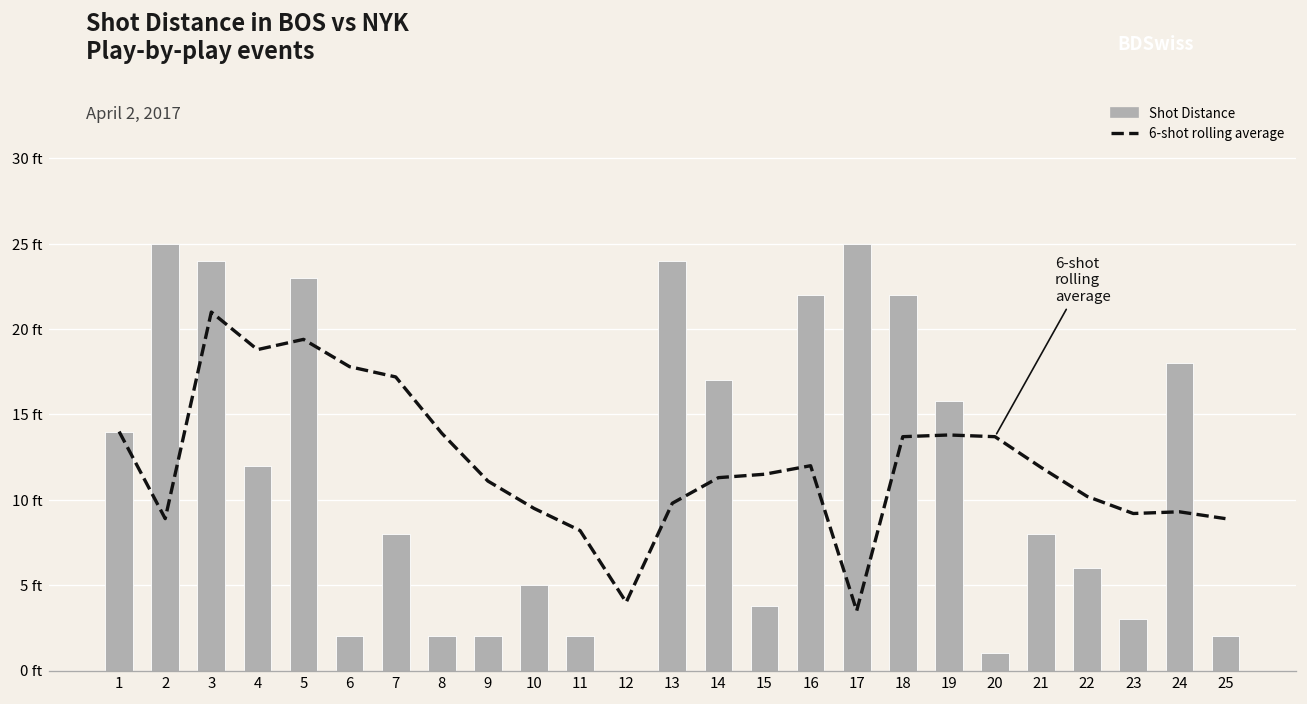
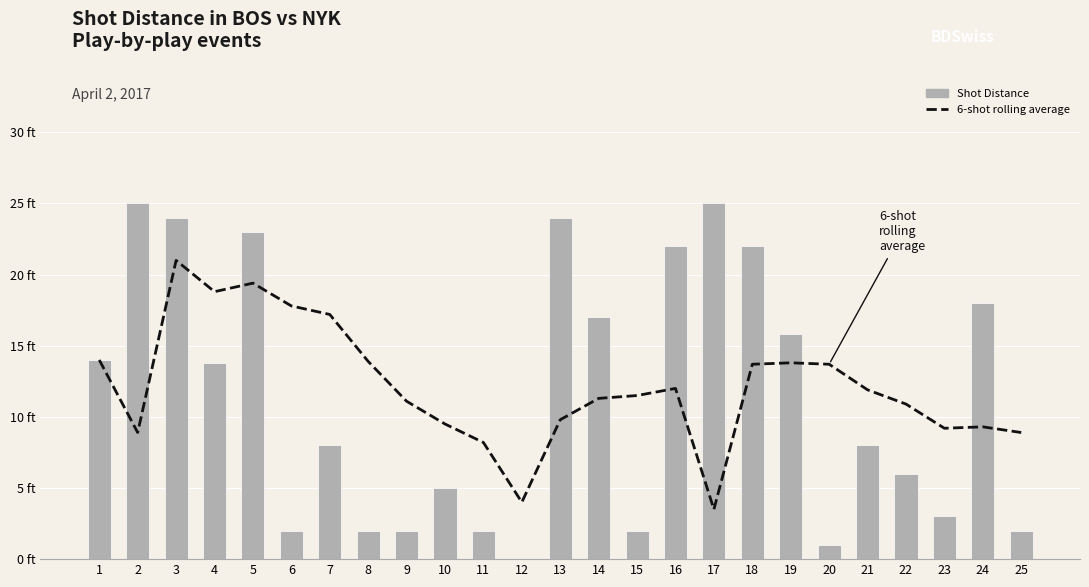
  {
    "Shot Distance": {
      "1": "14.0 ft",
      "2": "25.0 ft",
      "3": "24.0 ft",
-     "4": "12.0 ft",
+     "4": "13.8 ft",
      "5": "23.0 ft",
      "6": "2.0 ft",
      "7": "8.0 ft",
      "8": "2.0 ft",
      "9": "2.0 ft",
      "10": "5.0 ft",
      "11": "2.0 ft",
      "12": "0.0 ft",
      "13": "24.0 ft",
      "14": "17.0 ft",
-     "15": "3.8 ft",
+     "15": "2.0 ft",
      "16": "22.0 ft",
      "17": "25.0 ft",
      "18": "22.0 ft",
      "19": "15.8 ft",
      "20": "1.0 ft",
      "21": "8.0 ft",
      "22": "6.0 ft",
      "23": "3.0 ft",
      "24": "18.0 ft",
      "25": "2.0 ft"
    },
    "6-shot rolling average": {
      "1": "14.0 ft",
      "2": "8.9 ft",
      "3": "21.0 ft",
      "4": "18.8 ft",
      "5": "19.4 ft",
      "6": "17.8 ft",
      "7": "17.2 ft",
      "8": "13.9 ft",
      "9": "11.1 ft",
      "10": "9.5 ft",
      "11": "8.2 ft",
      "12": "4.0 ft",
      "13": "9.8 ft",
      "14": "11.3 ft",
      "15": "11.5 ft",
      "16": "12.0 ft",
      "17": "3.5 ft",
      "18": "13.7 ft",
      "19": "13.8 ft",
      "21": "11.9 ft",
-     "22": "10.2 ft",
+     "22": "10.9 ft",
      "23": "9.2 ft",
      "24": "9.3 ft",
      "25": "8.9 ft"
    }
  }
